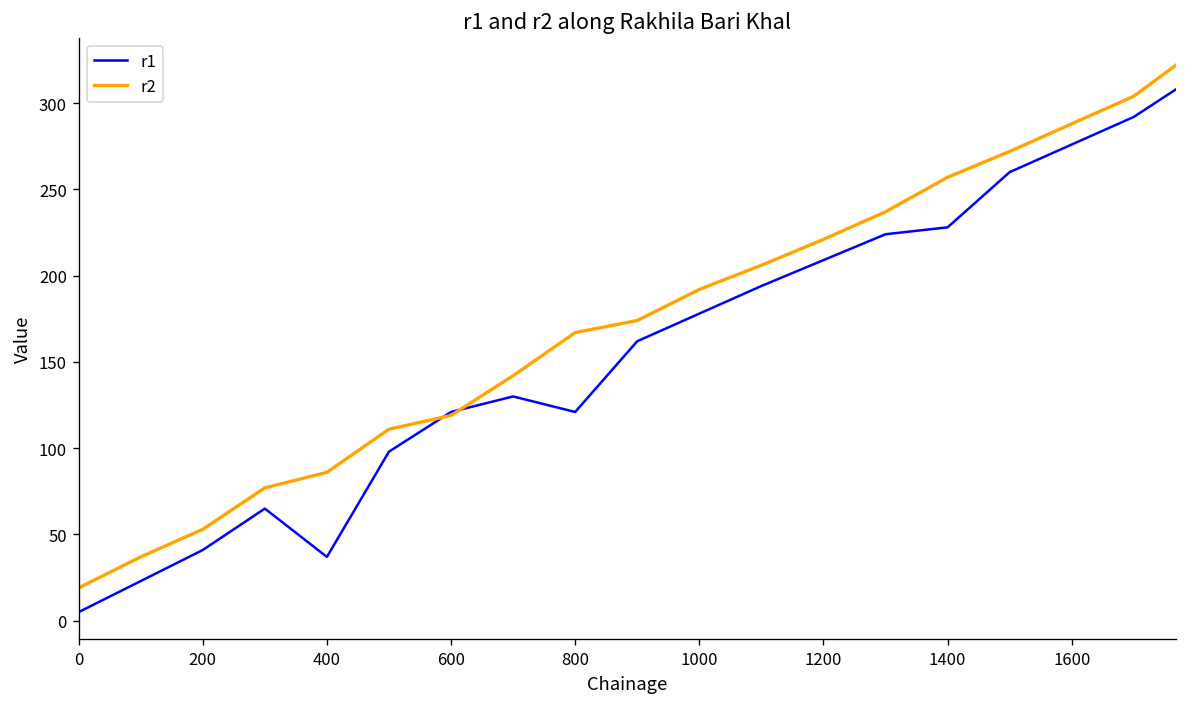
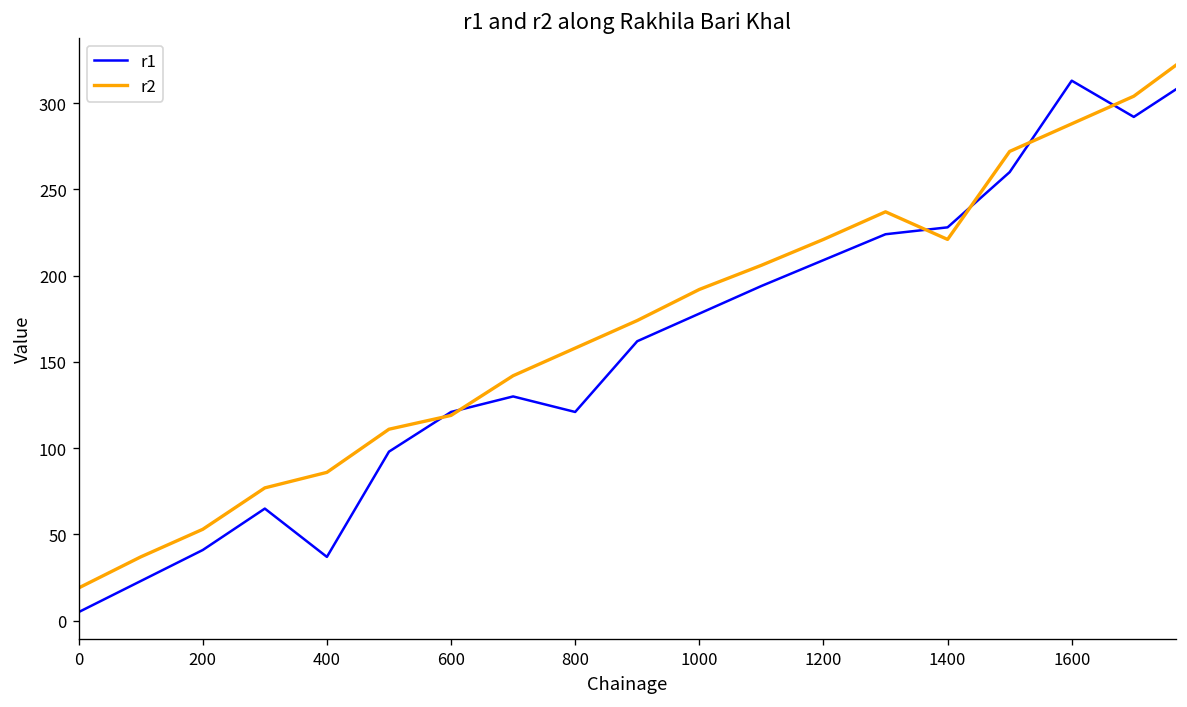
  {
    "r1": {
      "0": 5,
      "200": 41,
      "400": 37,
      "600": 121,
      "800": 121,
      "1000": 178,
      "1200": 209,
      "1400": 228,
-     "1600": 276
+     "1600": 313
    },
    "r2": {
      "0": 19,
      "200": 53,
      "400": 86,
      "600": 119,
-     "800": 167,
+     "800": 158,
      "1000": 192,
      "1200": 221,
-     "1400": 257,
+     "1400": 221,
      "1600": 288
    }
  }
